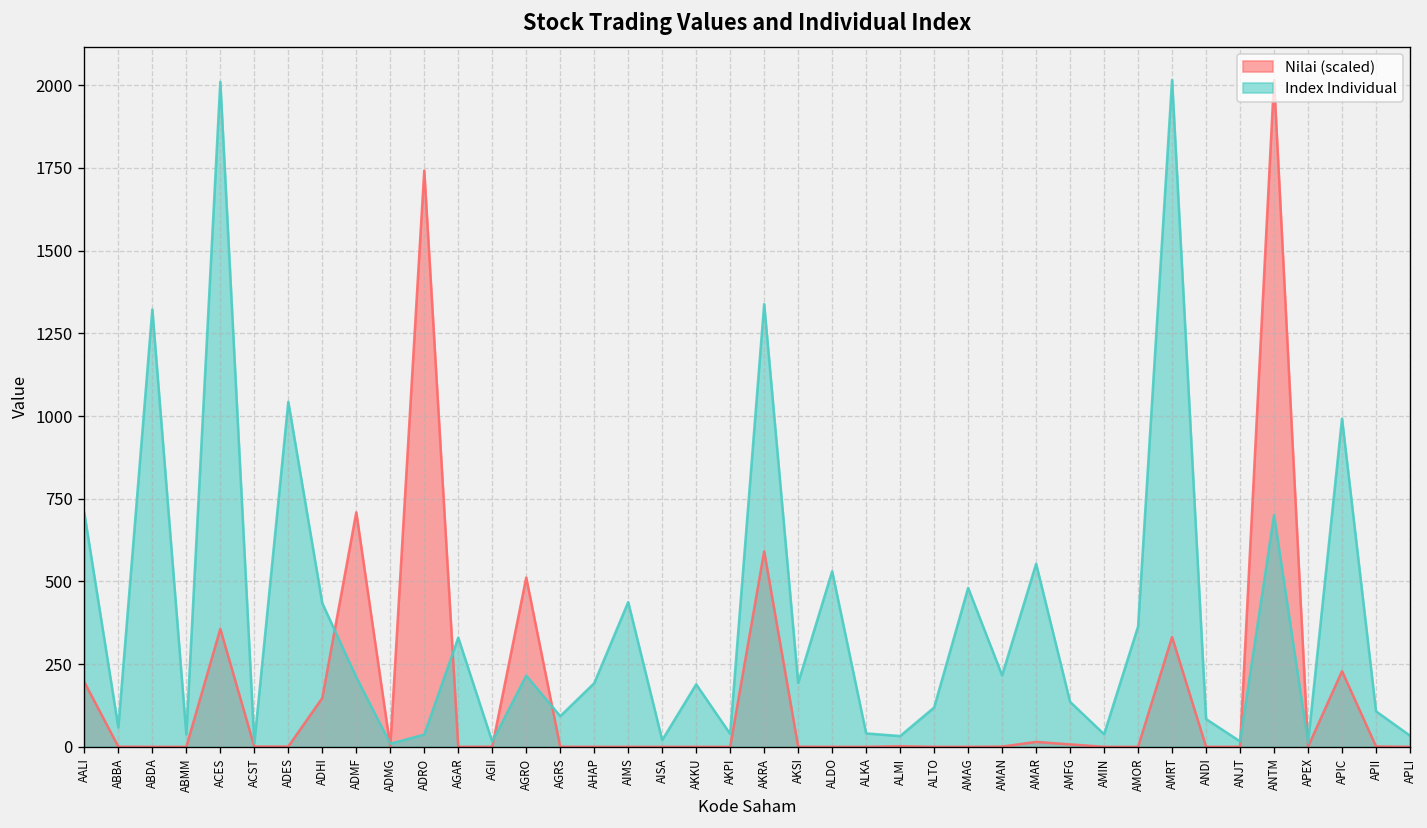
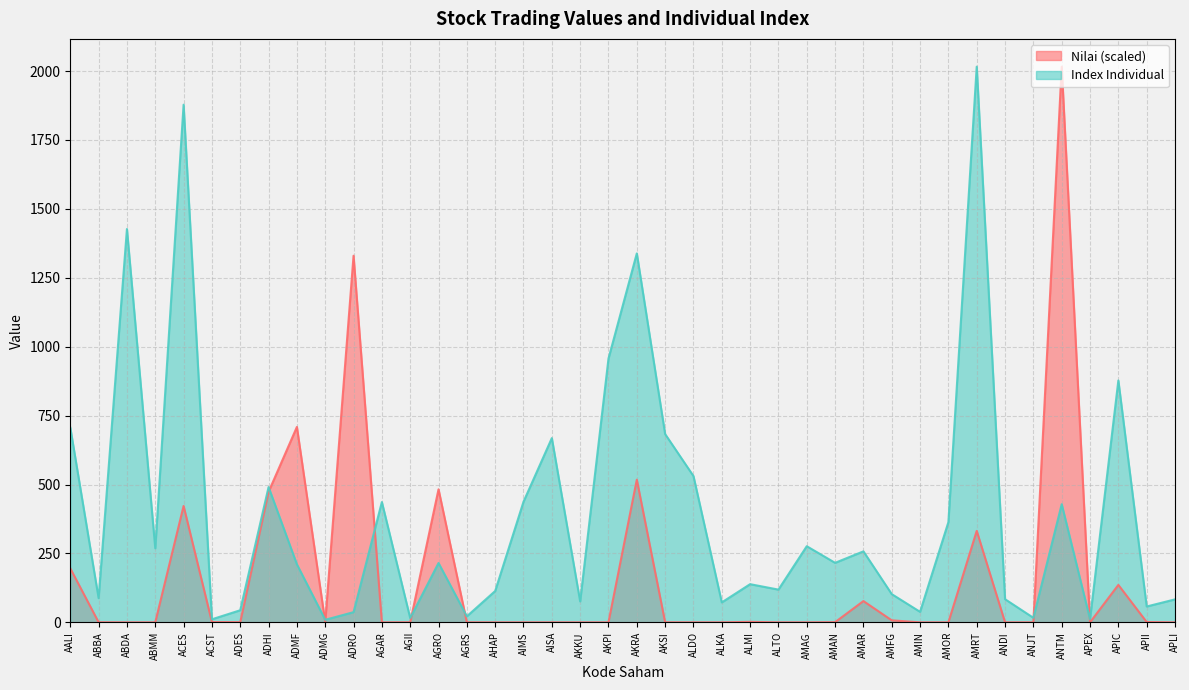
  {
    "Nilai (scaled)": {
      "AALI": 200,
      "ABBA": 0,
      "ABDA": 0,
      "ABMM": 0,
-     "ACES": 360,
+     "ACES": 420,
      "ACST": 0,
      "ADES": 0,
-     "ADHI": 150,
+     "ADHI": 470,
      "ADMF": 710,
-     "ADRO": 1740,
+     "ADRO": 1330,
      "AGAR": 0,
      "AGII": 0,
-     "AGRO": 510,
+     "AGRO": 480,
      "AGRS": 0,
      "AHAP": 0,
      "AIMS": 0,
      "AISA": 0,
      "AKKU": 0,
      "AKPI": 0,
-     "AKRA": 590,
+     "AKRA": 520,
      "AKSI": 0,
      "ALDO": 0,
      "ALKA": 0,
      "ALMI": 0,
      "ALTO": 0,
      "AMAG": 0,
      "AMAN": 0,
-     "AMAR": 10,
+     "AMAR": 80,
      "AMFG": 10,
      "AMIN": 0,
      "AMOR": 0,
      "AMRT": 330,
      "ANDI": 0,
      "ANJT": 0,
      "APEX": 0,
-     "APIC": 230,
+     "APIC": 140,
      "APII": 0,
      "APLI": 0
    },
    "Index Individual": {
      "AALI": 710,
-     "ABBA": 60,
-     "ABDA": 1320,
-     "ABMM": 40,
-     "ACES": 2010,
+     "ABBA": 90,
+     "ABDA": 1430,
+     "ABMM": 270,
+     "ACES": 1880,
      "ACST": 10,
-     "ADES": 1040,
-     "ADHI": 430,
+     "ADES": 40,
+     "ADHI": 490,
      "ADMF": 210,
      "ADRO": 40,
-     "AGAR": 330,
+     "AGAR": 440,
      "AGII": 20,
      "AGRO": 220,
-     "AGRS": 90,
-     "AHAP": 190,
+     "AGRS": 20,
+     "AHAP": 110,
      "AIMS": 440,
-     "AISA": 20,
-     "AKKU": 190,
-     "AKPI": 40,
+     "AISA": 670,
+     "AKKU": 80,
+     "AKPI": 960,
      "AKRA": 1340,
-     "AKSI": 190,
+     "AKSI": 680,
      "ALDO": 530,
-     "ALKA": 40,
-     "ALMI": 30,
+     "ALKA": 70,
+     "ALMI": 140,
      "ALTO": 120,
-     "AMAG": 480,
+     "AMAG": 280,
      "AMAN": 220,
-     "AMAR": 550,
-     "AMFG": 140,
+     "AMAR": 260,
+     "AMFG": 100,
      "AMIN": 40,
      "AMOR": 360,
      "AMRT": 2020,
      "ANDI": 80,
      "ANJT": 20,
-     "ANTM": 700,
+     "ANTM": 430,
      "APEX": 10,
-     "APIC": 990,
-     "APII": 110,
-     "APLI": 30
+     "APIC": 880,
+     "APII": 60,
+     "APLI": 80
    }
  }
